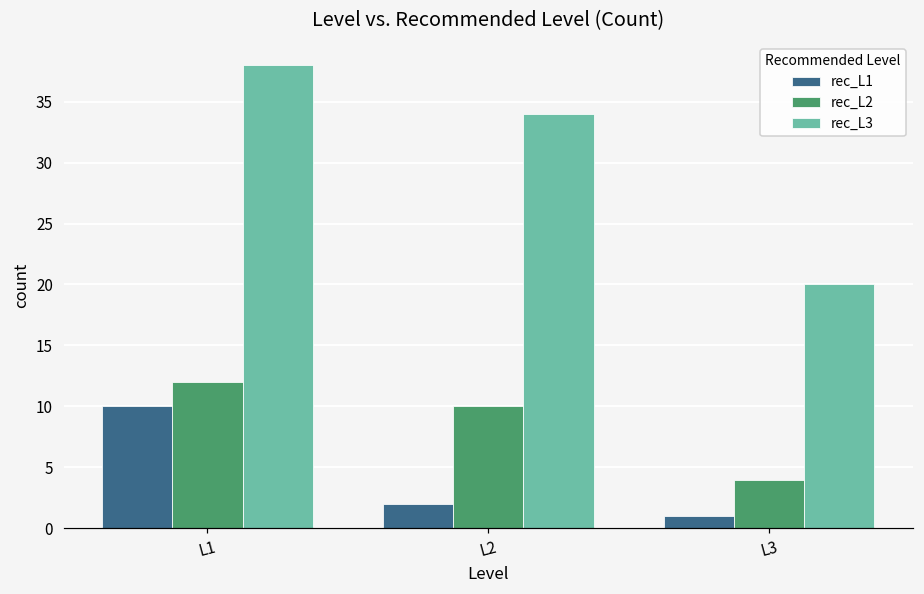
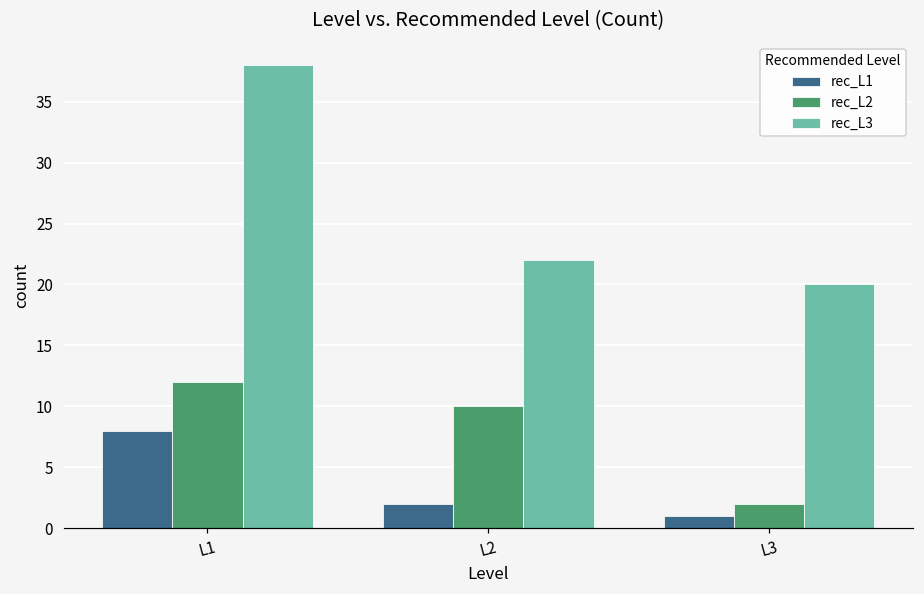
  {
    "rec_L1": {
-     "L1": 10,
+     "L1": 8,
      "L2": 2,
      "L3": 1
    },
    "rec_L2": {
      "L1": 12,
      "L2": 10,
-     "L3": 4
+     "L3": 2
    },
    "rec_L3": {
      "L1": 38,
-     "L2": 34,
+     "L2": 22,
      "L3": 20
    }
  }
